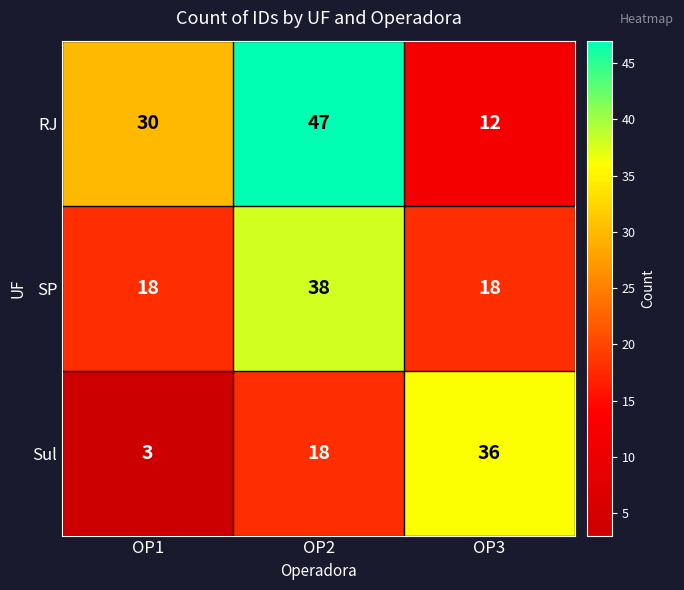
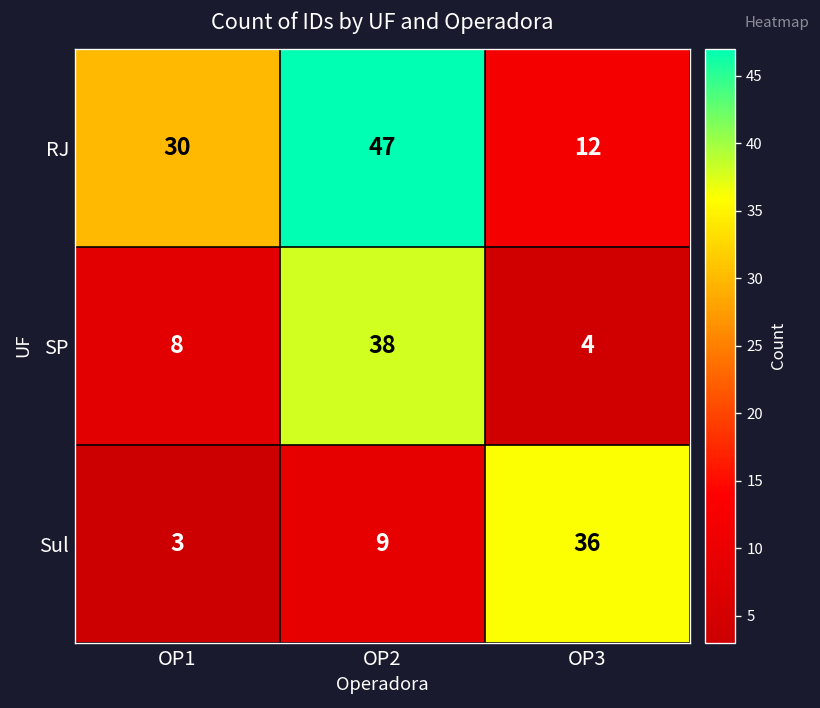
  {
    "RJ": {
      "OP1": 30,
      "OP2": 47,
      "OP3": 12
    },
    "SP": {
-     "OP1": 18,
+     "OP1": 8,
      "OP2": 38,
-     "OP3": 18
+     "OP3": 4
    },
    "Sul": {
      "OP1": 3,
-     "OP2": 18,
+     "OP2": 9,
      "OP3": 36
    }
  }
